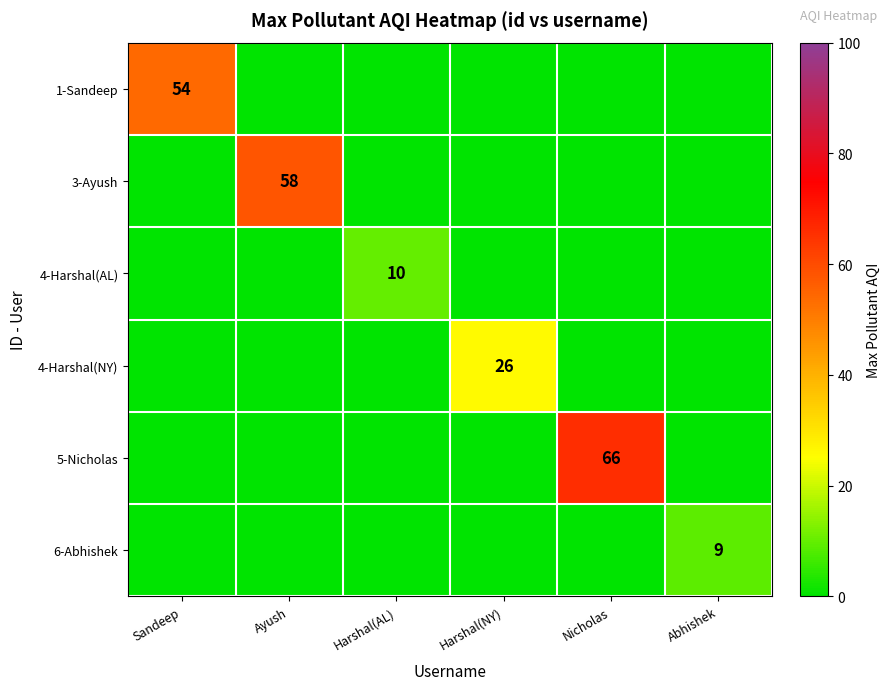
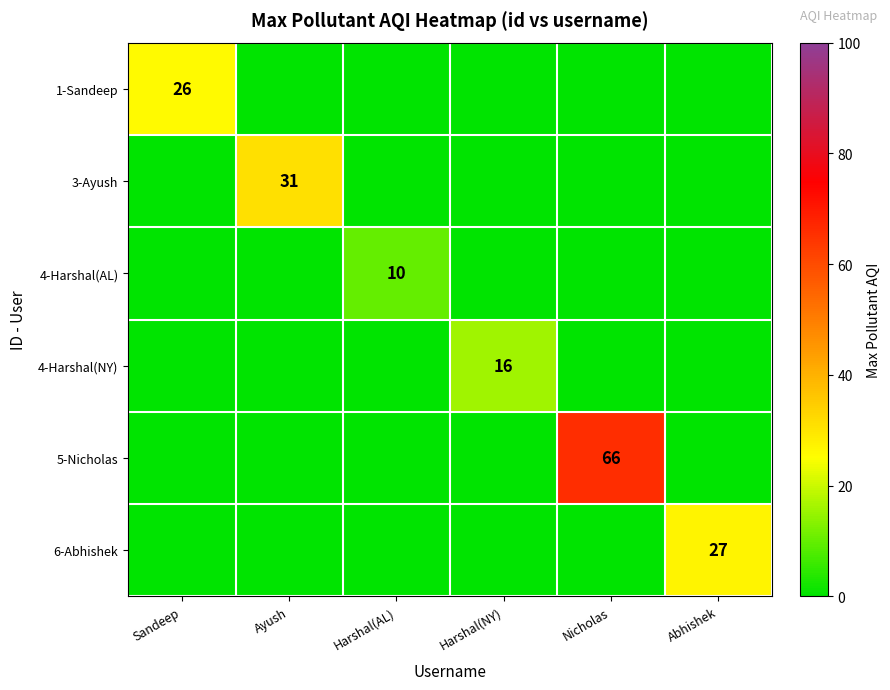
  {
    "1-Sandeep": {
-     "Sandeep": 54
+     "Sandeep": 26
    },
    "3-Ayush": {
-     "Ayush": 58
+     "Ayush": 31
    },
    "4-Harshal(AL)": {
      "Harshal(AL)": 10
    },
    "4-Harshal(NY)": {
-     "Harshal(NY)": 26
+     "Harshal(NY)": 16
    },
    "5-Nicholas": {
      "Nicholas": 66
    },
    "6-Abhishek": {
-     "Abhishek": 9
+     "Abhishek": 27
    }
  }
